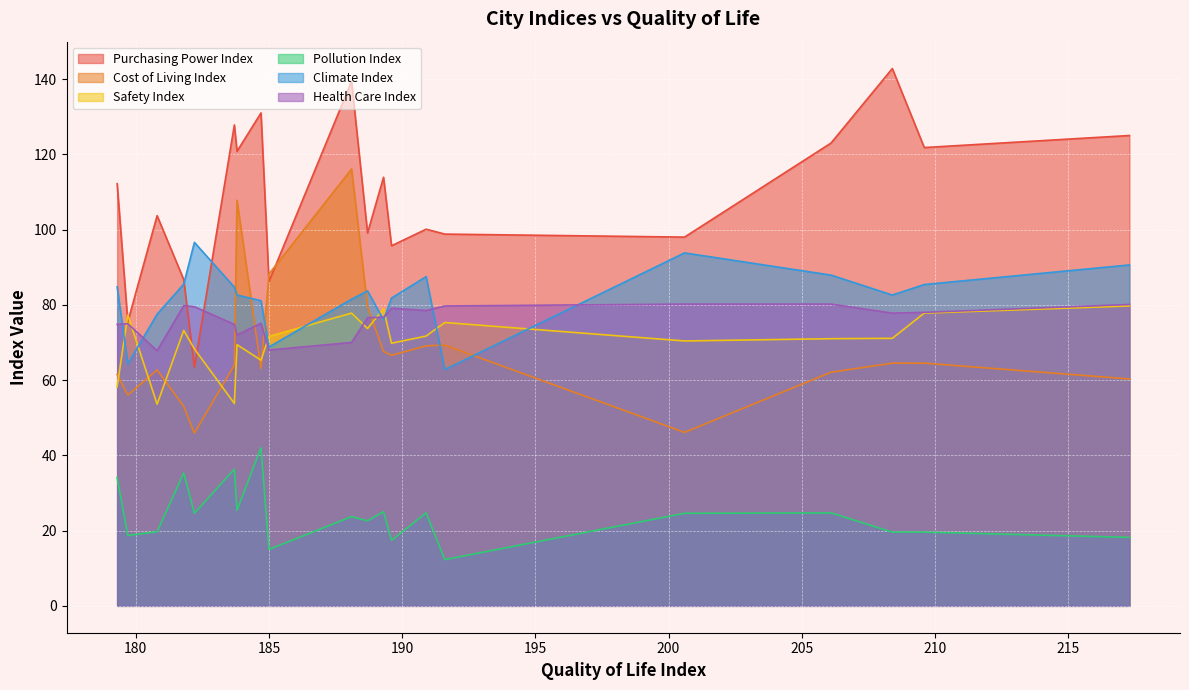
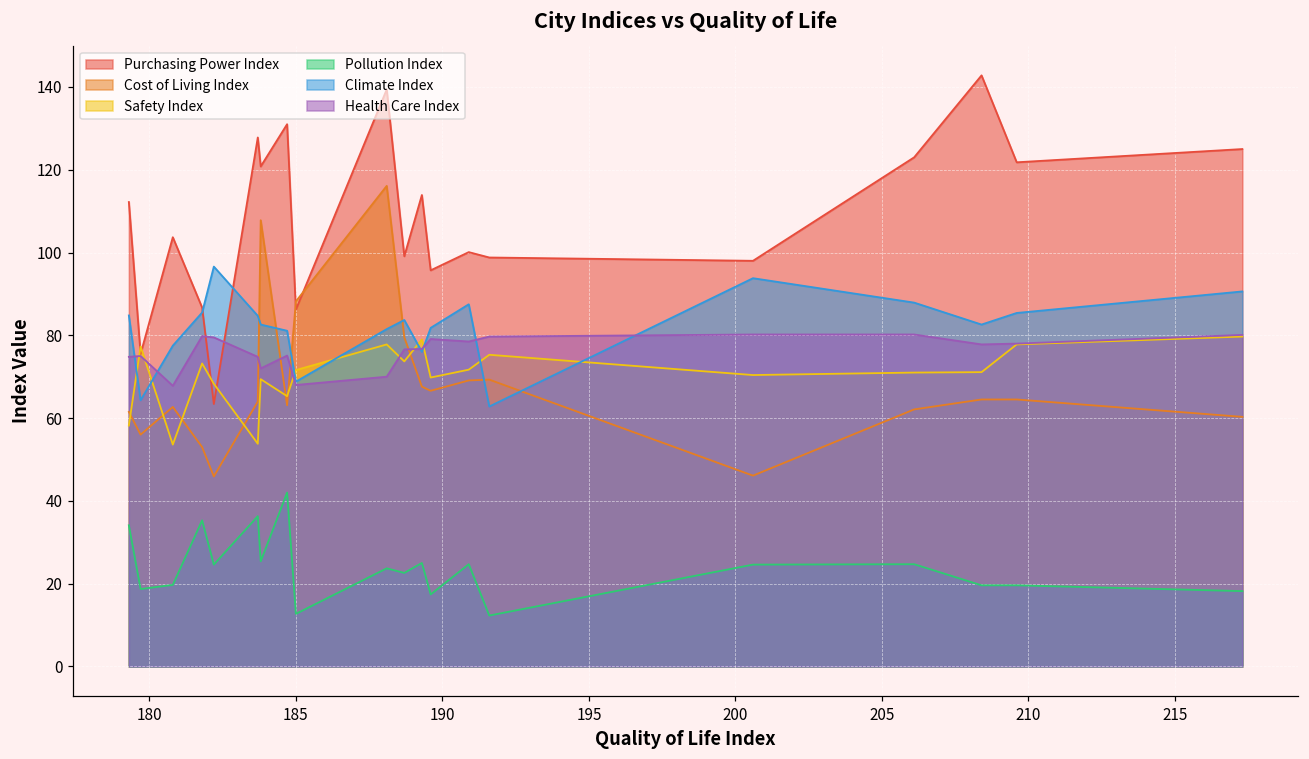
  {
    "Safety Index": {
      "185": 72
    },
    "Pollution Index": {
-     "185": 15
+     "185": 13
    },
    "Climate Index": {
      "185": 69
    },
    "Health Care Index": {
      "185": 68
    }
  }
